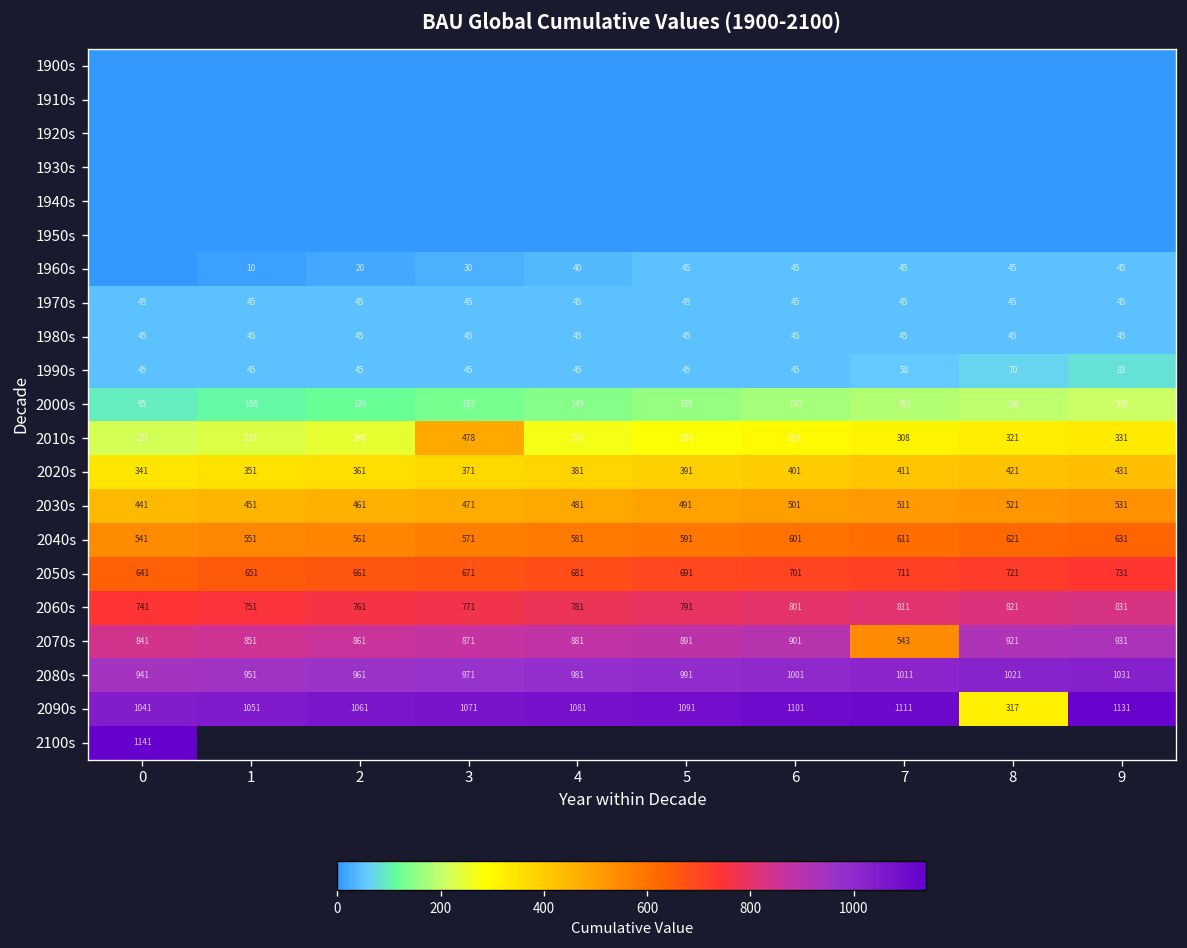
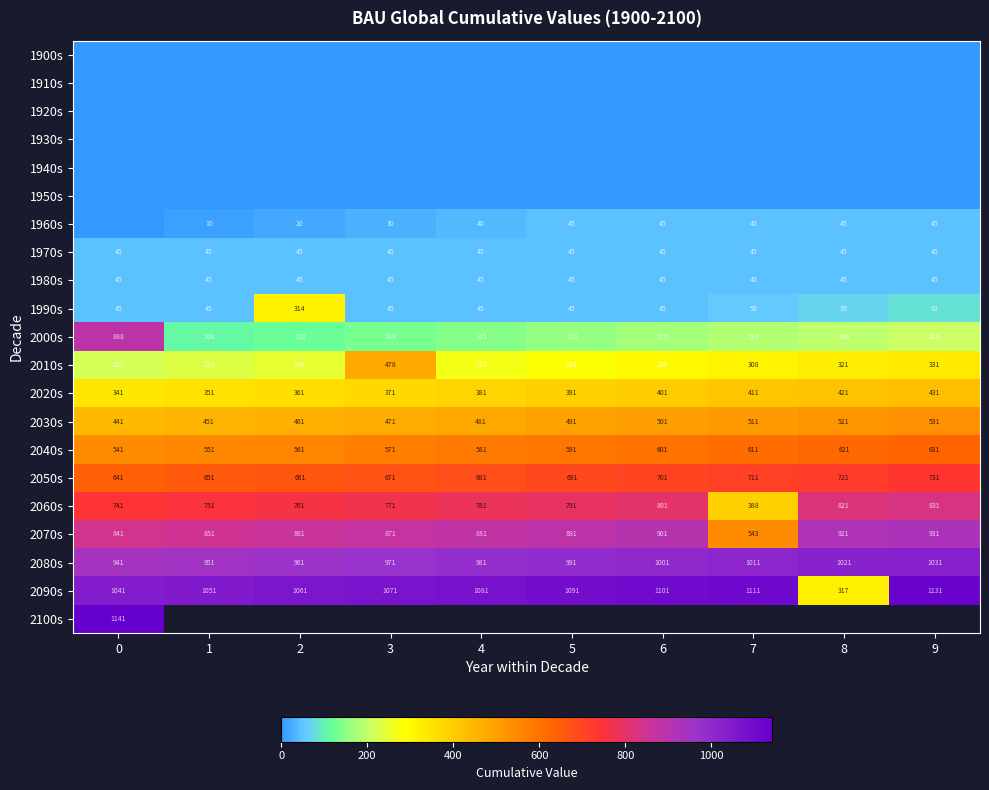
  {
    "1960s": {
      "1": 10,
      "2": 20,
      "3": 30,
      "4": 40,
      "5": 45,
      "6": 45,
      "7": 45,
      "8": 45,
      "9": 45
    },
    "1970s": {
      "0": 45,
      "1": 45,
      "2": 45,
      "3": 45,
      "4": 45,
      "5": 45,
      "6": 45,
      "7": 45,
      "8": 45,
      "9": 45
    },
    "1980s": {
      "0": 45,
      "1": 45,
      "2": 45,
      "3": 45,
      "4": 45,
      "5": 45,
      "6": 45,
      "7": 45,
      "8": 45,
      "9": 45
    },
    "1990s": {
      "0": 45,
      "1": 45,
-     "2": 45,
+     "2": 314,
      "3": 45,
      "4": 45,
      "5": 45,
      "6": 45,
      "7": 58,
      "8": 70,
      "9": 83
    },
    "2000s": {
-     "0": 95,
+     "0": 888,
      "1": 108,
      "2": 120,
      "3": 133,
      "4": 145,
      "5": 158,
      "6": 170,
      "7": 183,
      "8": 196,
      "9": 208
    },
    "2010s": {
      "0": 221,
      "1": 233,
      "2": 246,
      "3": 478,
      "4": 271,
      "5": 283,
      "6": 296,
      "7": 308,
      "8": 321,
      "9": 331
    },
    "2020s": {
      "0": 341,
      "1": 351,
      "2": 361,
      "3": 371,
      "4": 381,
      "5": 391,
      "6": 401,
      "7": 411,
      "8": 421,
      "9": 431
    },
    "2030s": {
      "0": 441,
      "1": 451,
      "2": 461,
      "3": 471,
      "4": 481,
      "5": 491,
      "6": 501,
      "7": 511,
      "8": 521,
      "9": 531
    },
    "2040s": {
      "0": 541,
      "1": 551,
      "2": 561,
      "3": 571,
      "4": 581,
      "5": 591,
      "6": 601,
      "7": 611,
      "8": 621,
      "9": 631
    },
    "2050s": {
      "0": 641,
      "1": 651,
      "2": 661,
      "3": 671,
      "4": 681,
      "5": 691,
      "6": 701,
      "7": 711,
      "8": 721,
      "9": 731
    },
    "2060s": {
      "0": 741,
      "1": 751,
      "2": 761,
      "3": 771,
      "4": 781,
      "5": 791,
      "6": 801,
-     "7": 811,
+     "7": 388,
      "8": 821,
      "9": 831
    },
    "2070s": {
      "0": 841,
      "1": 851,
      "2": 861,
      "3": 871,
      "4": 881,
      "5": 891,
      "6": 901,
      "7": 543,
      "8": 921,
      "9": 931
    },
    "2080s": {
      "0": 941,
      "1": 951,
      "2": 961,
      "3": 971,
      "4": 981,
      "5": 991,
      "6": 1001,
      "7": 1011,
      "8": 1021,
      "9": 1031
    },
    "2090s": {
      "0": 1041,
      "1": 1051,
      "2": 1061,
      "3": 1071,
      "4": 1081,
      "5": 1091,
      "6": 1101,
      "7": 1111,
      "8": 317,
      "9": 1131
    },
    "2100s": {
      "0": 1141
    }
  }
